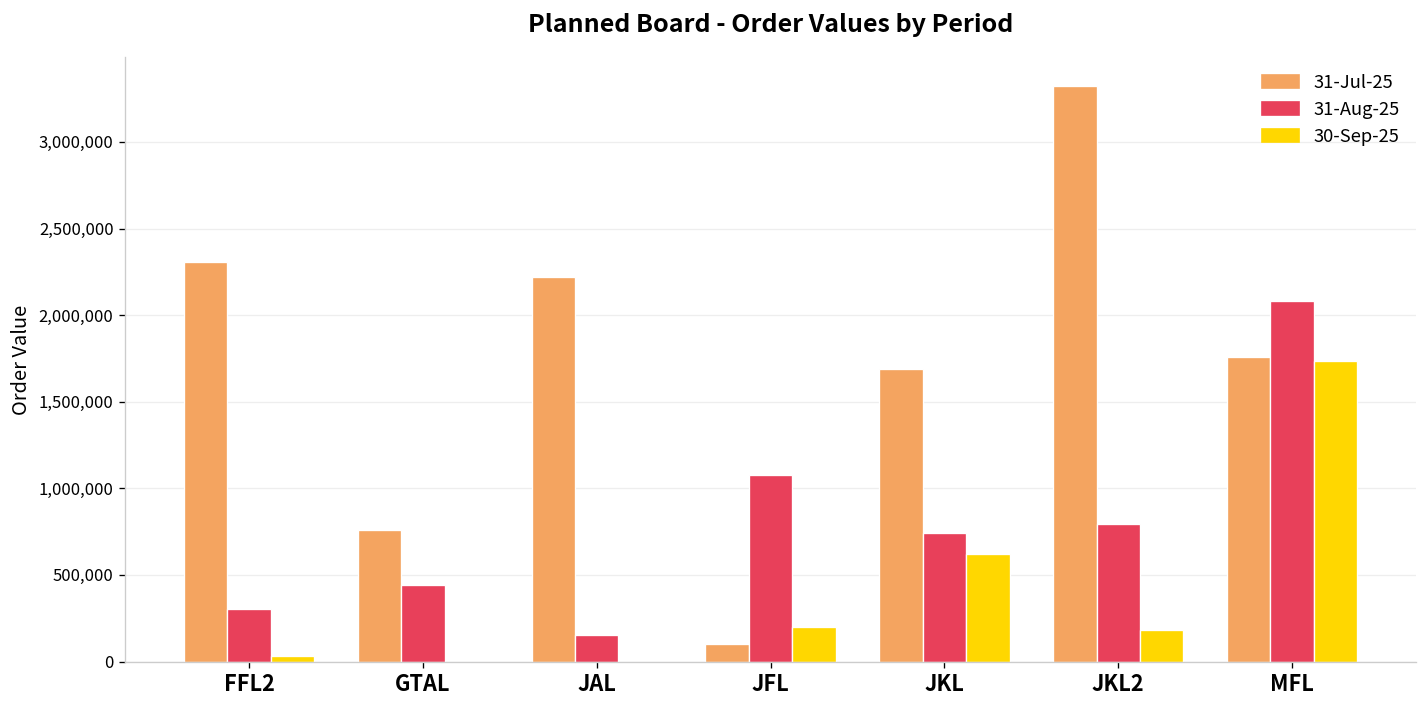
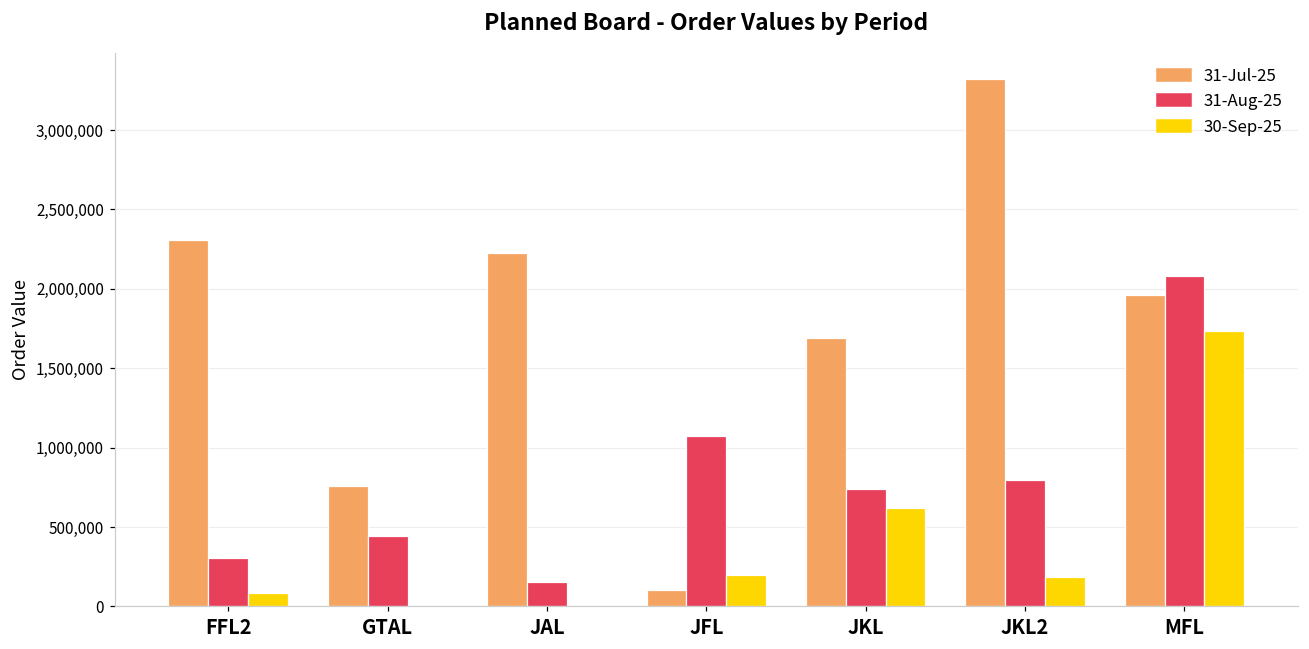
  {
    "31-Jul-25": {
      "FFL2": "2,310,000",
      "GTAL": "760,000",
      "JAL": "2,220,000",
      "JFL": "100,000",
      "JKL": "1,690,000",
      "JKL2": "3,320,000",
-     "MFL": "1,760,000"
+     "MFL": "1,960,000"
    },
    "31-Aug-25": {
      "FFL2": "300,000",
      "GTAL": "440,000",
      "JAL": "160,000",
      "JFL": "1,080,000",
      "JKL": "740,000",
      "JKL2": "790,000",
      "MFL": "2,080,000"
    },
    "30-Sep-25": {
-     "FFL2": "30,000",
+     "FFL2": "90,000",
      "GTAL": "0",
      "JAL": "0",
      "JFL": "200,000",
      "JKL": "620,000",
      "JKL2": "180,000",
      "MFL": "1,730,000"
    }
  }
